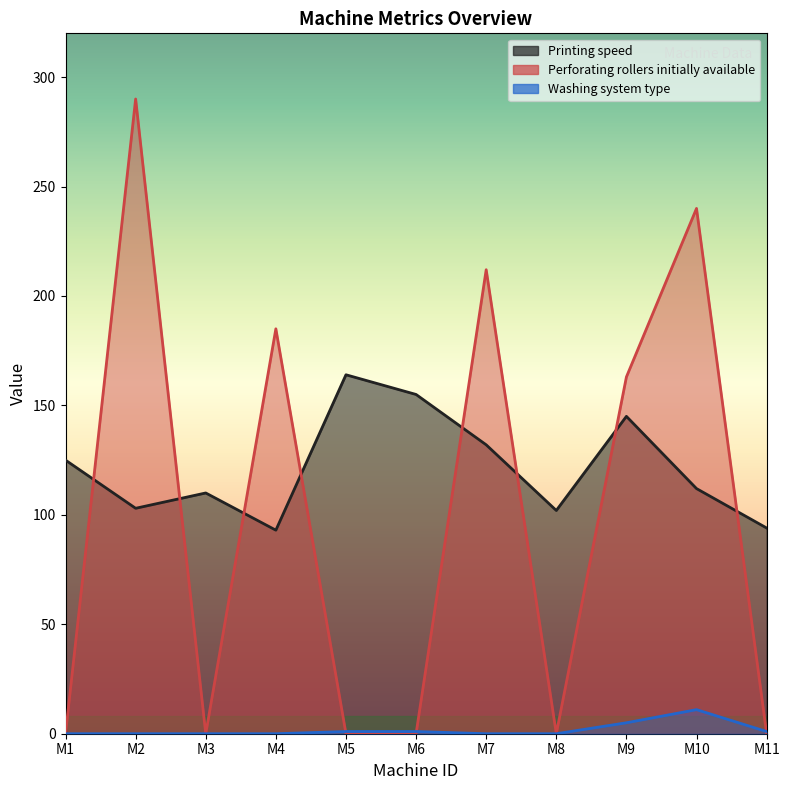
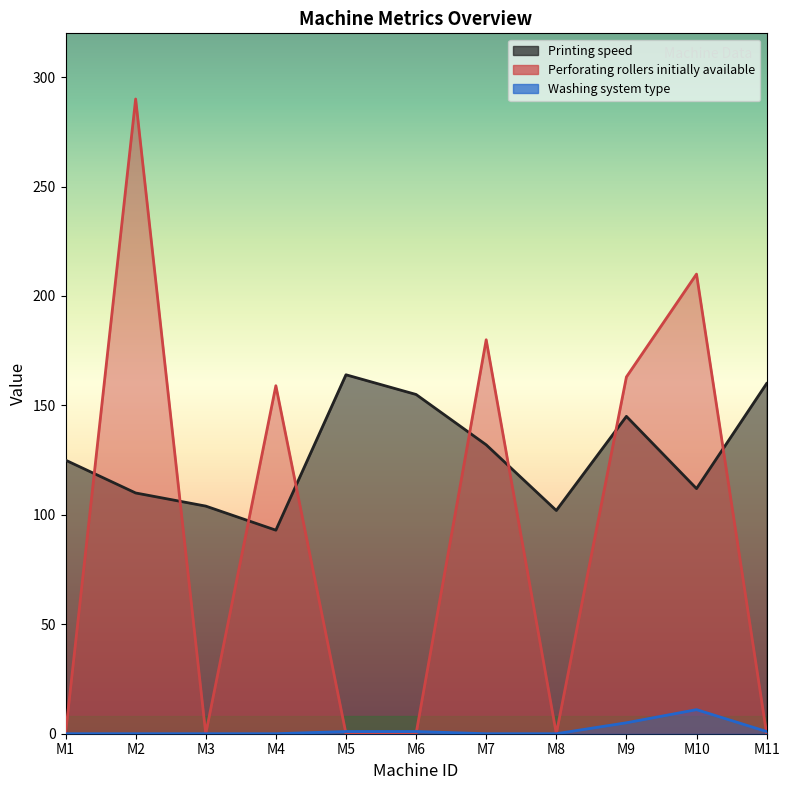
  {
    "Printing speed": {
      "M1": 125,
-     "M2": 103,
-     "M3": 110,
+     "M2": 110,
+     "M3": 104,
      "M4": 93,
      "M5": 164,
      "M6": 155,
      "M7": 132,
      "M8": 102,
      "M9": 145,
      "M10": 112,
-     "M11": 94
+     "M11": 160
    },
    "Perforating rollers initially available": {
      "M2": 290,
-     "M4": 185,
-     "M7": 212,
+     "M4": 159,
+     "M7": 180,
      "M9": 163,
-     "M10": 240
+     "M10": 210
    },
    "Washing system type": {
      "M2": 0,
      "M4": 0,
      "M7": 0,
      "M9": 5,
      "M10": 11
    }
  }
